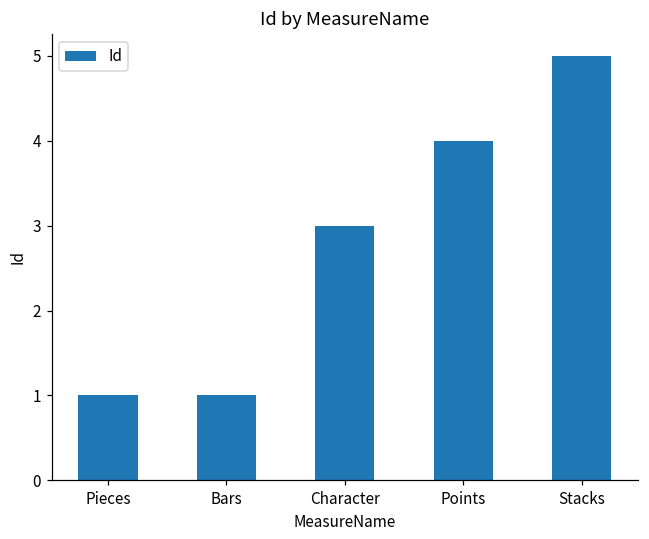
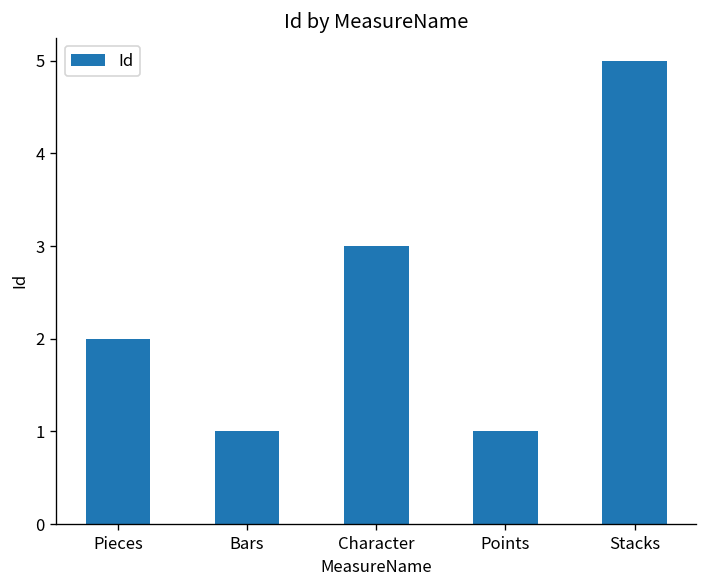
  {
-   "Pieces": 1,
+   "Pieces": 2,
    "Bars": 1,
    "Character": 3,
-   "Points": 4,
+   "Points": 1,
    "Stacks": 5
  }
